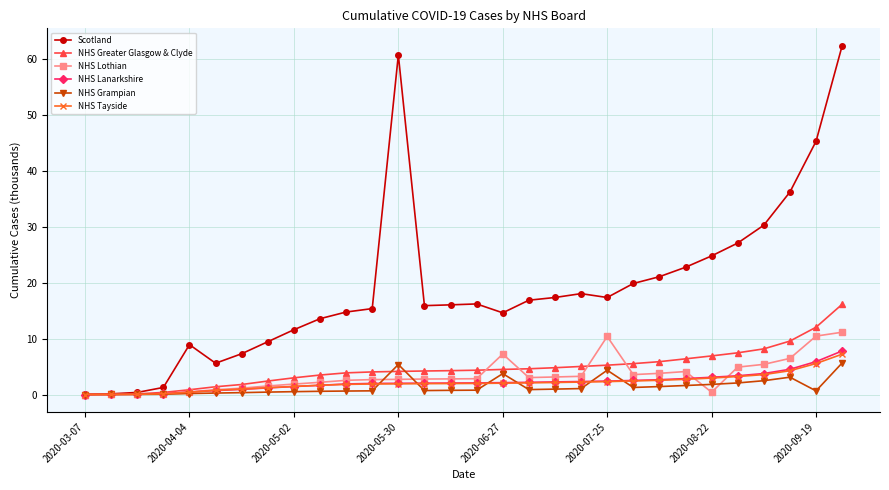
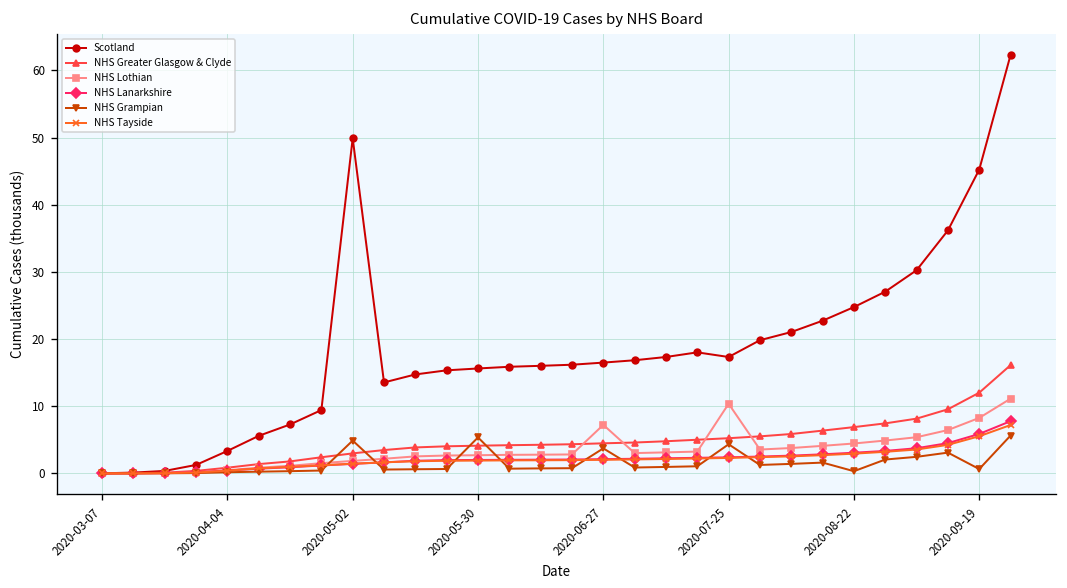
  {
    "Scotland": {
-     "2020-04-04": 9,
-     "2020-05-02": 12,
-     "2020-05-30": 61,
-     "2020-06-27": 15,
+     "2020-04-04": 3,
+     "2020-05-02": 50,
+     "2020-05-30": 16,
+     "2020-06-27": 16,
      "2020-07-25": 17,
      "2020-08-22": 25,
      "2020-09-19": 45
    },
    "NHS Lothian": {
      "2020-05-30": 3,
      "2020-06-27": 7,
      "2020-07-25": 10,
-     "2020-08-22": 0,
-     "2020-09-19": 10
+     "2020-08-22": 4,
+     "2020-09-19": 8
    },
    "NHS Grampian": {
-     "2020-05-02": 1,
+     "2020-05-02": 5,
      "2020-05-30": 5,
      "2020-06-27": 4,
      "2020-07-25": 4,
-     "2020-08-22": 2,
+     "2020-08-22": 0,
      "2020-09-19": 1
    }
  }
